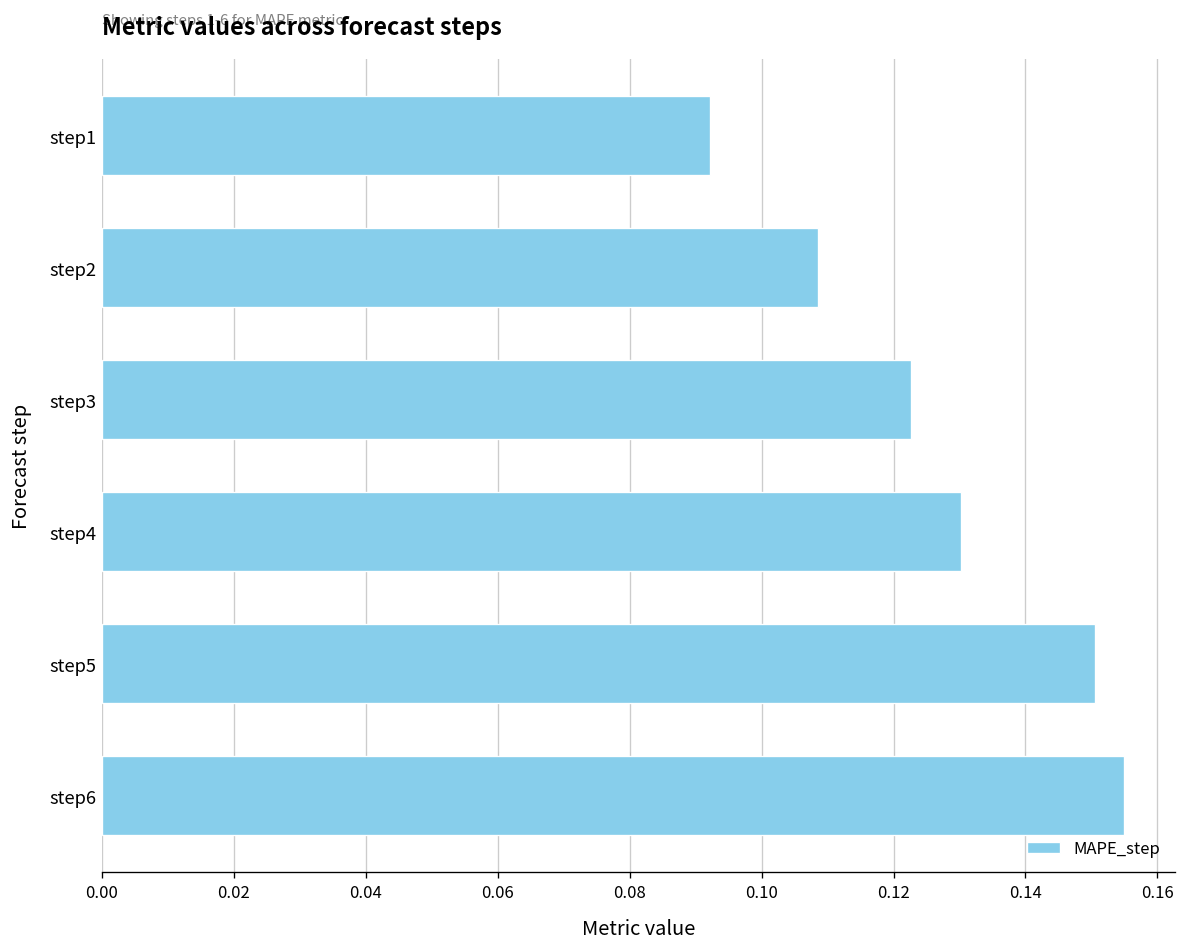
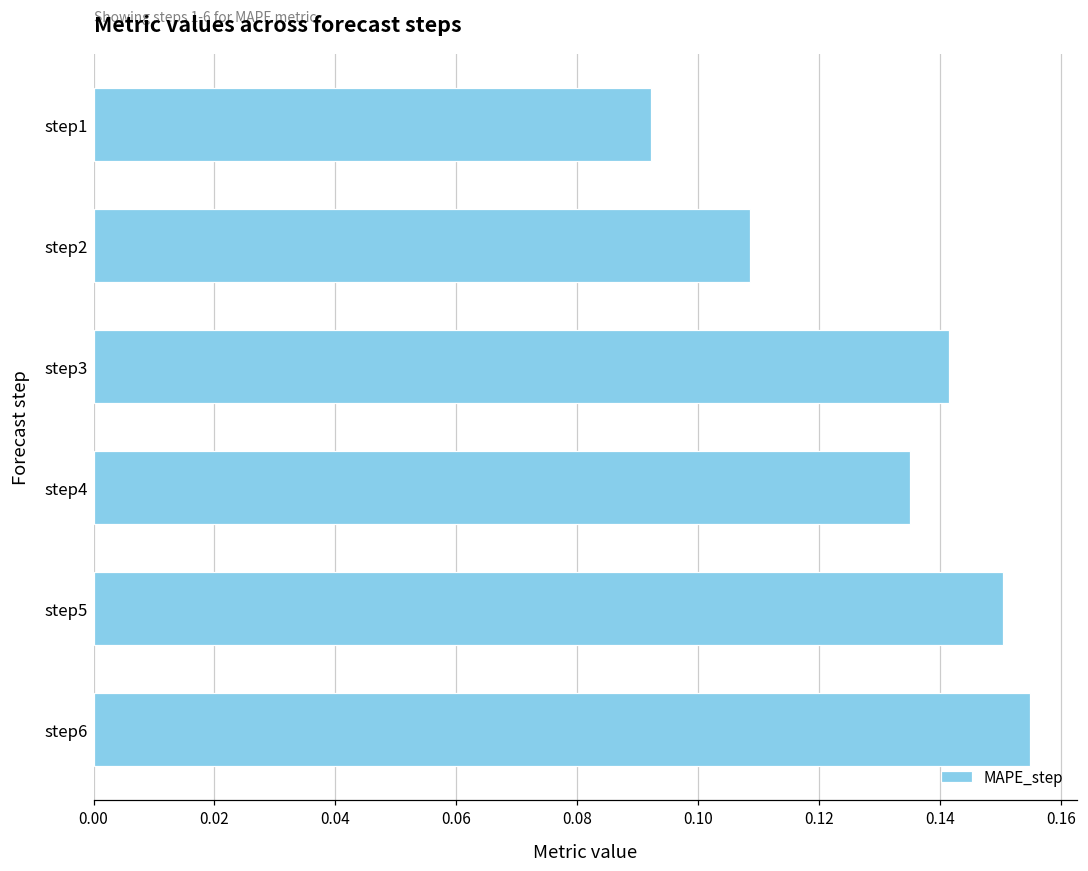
  {
    "step1": 0.092,
    "step2": 0.109,
-   "step3": 0.123,
-   "step4": 0.130,
+   "step3": 0.141,
+   "step4": 0.135,
    "step5": 0.150,
    "step6": 0.155
  }
